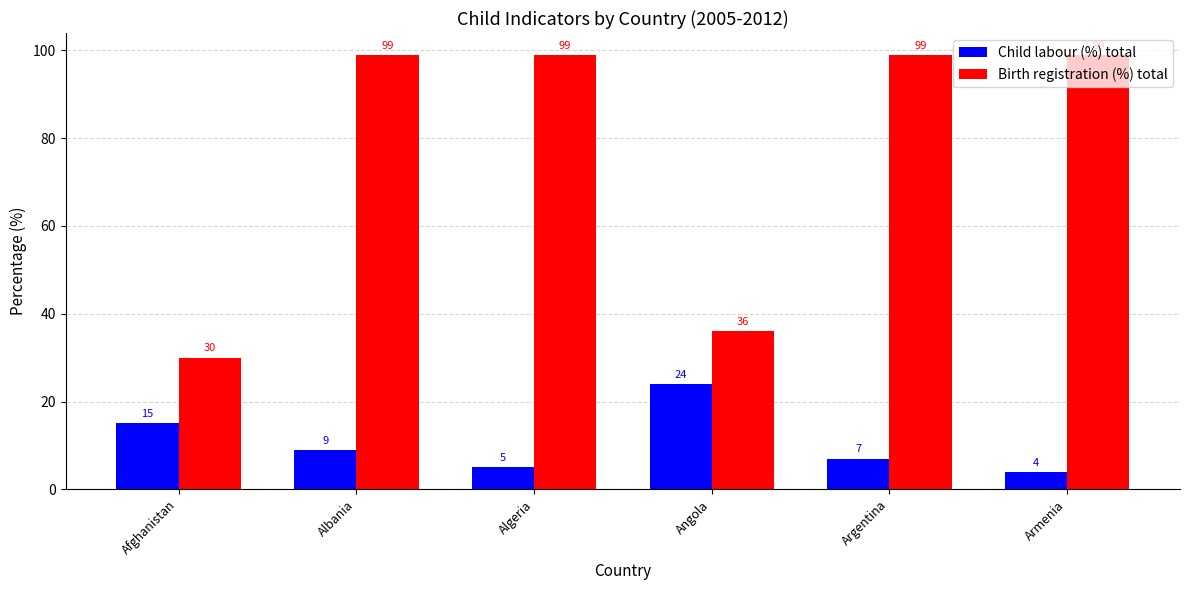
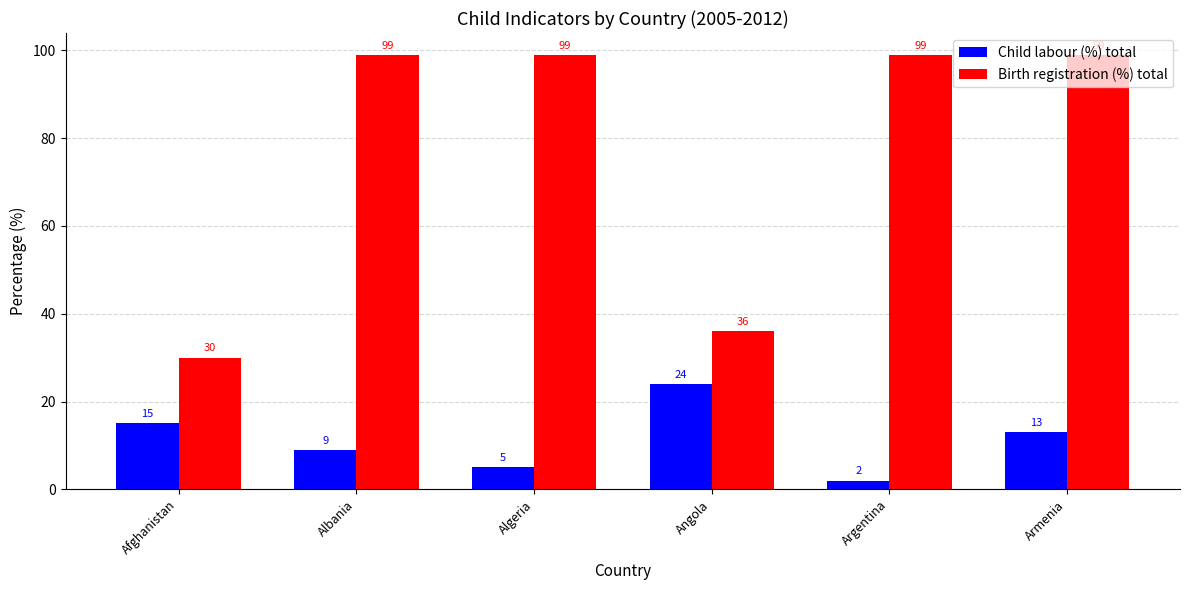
  {
    "Child labour (%) total": {
      "Afghanistan": 15,
      "Albania": 9,
      "Algeria": 5,
      "Angola": 24,
-     "Argentina": 7,
-     "Armenia": 4
+     "Argentina": 2,
+     "Armenia": 13
    },
    "Birth registration (%) total": {
      "Afghanistan": 30,
      "Albania": 99,
      "Algeria": 99,
      "Angola": 36,
      "Argentina": 99
    }
  }
